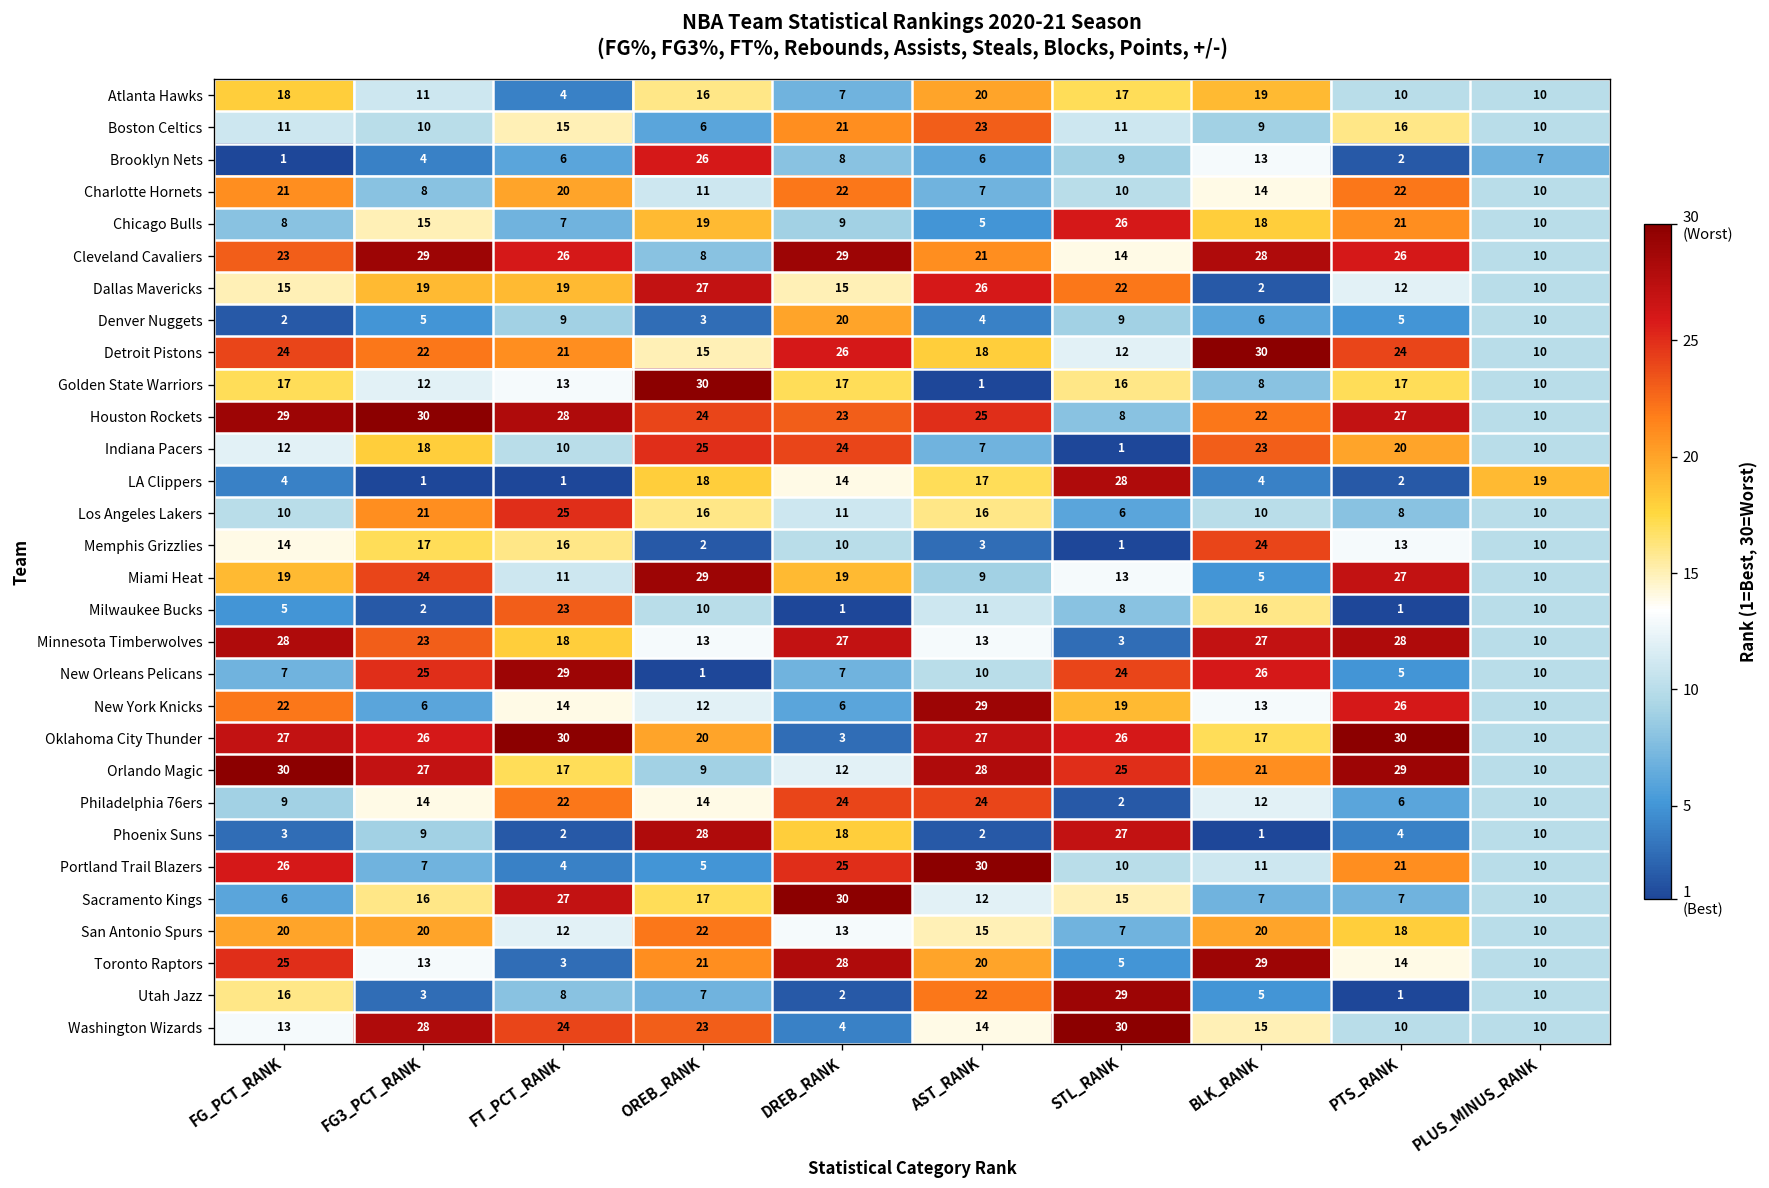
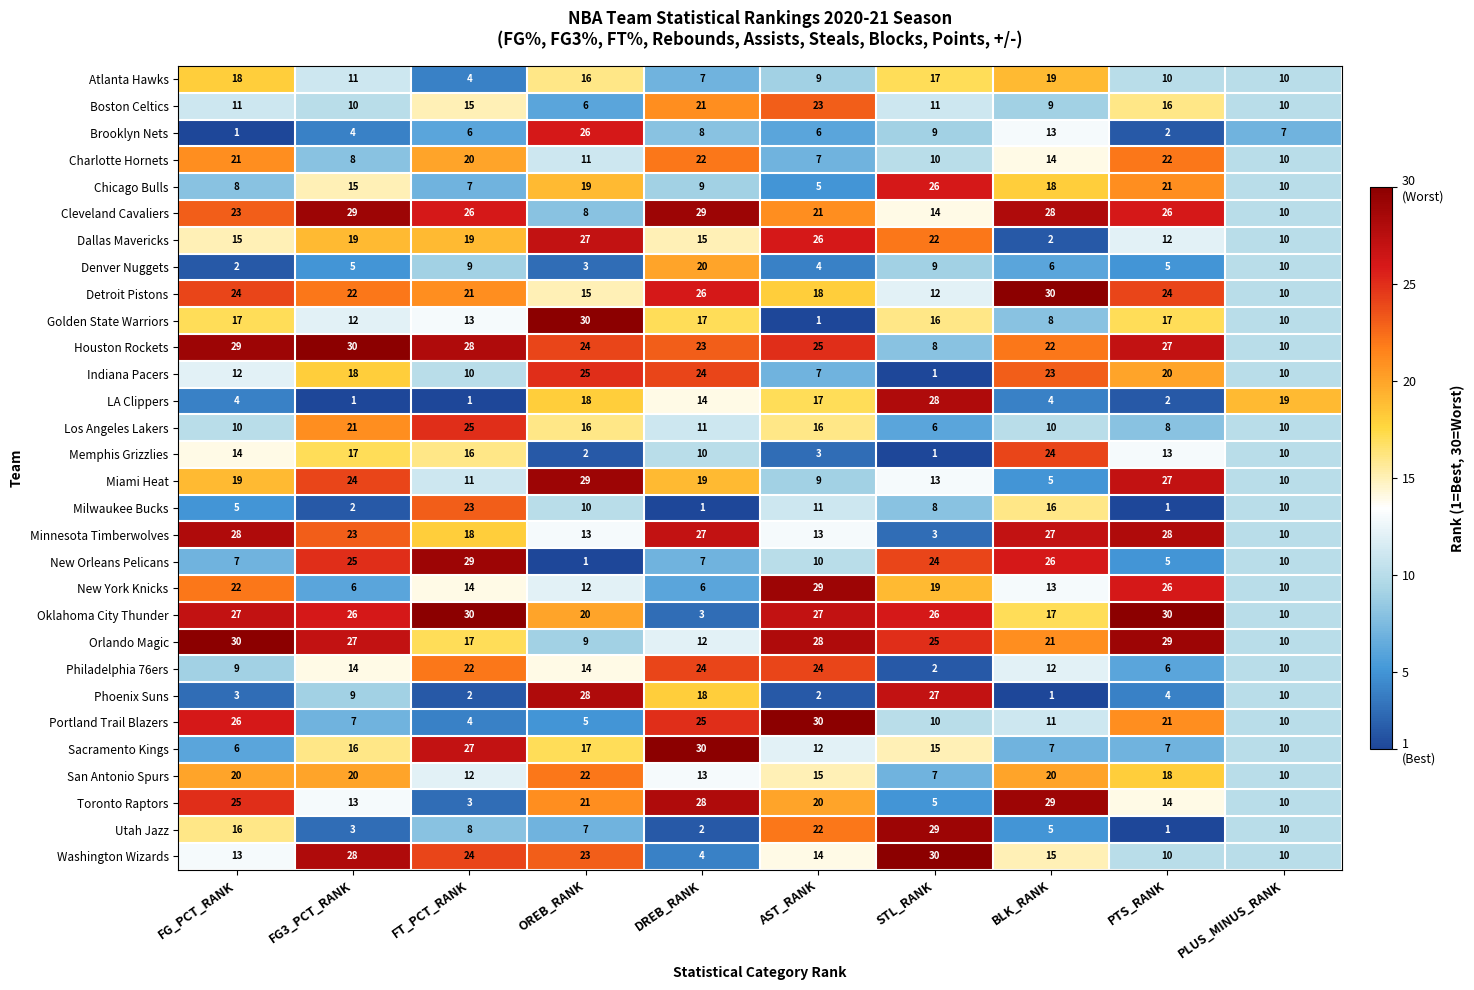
  {
    "Atlanta Hawks": {
      "FG_PCT_RANK": 18,
      "FG3_PCT_RANK": 11,
      "FT_PCT_RANK": 4,
      "OREB_RANK": 16,
      "DREB_RANK": 7,
-     "AST_RANK": 20,
+     "AST_RANK": 9,
      "STL_RANK": 17,
      "BLK_RANK": 19,
      "PTS_RANK": 10,
      "PLUS_MINUS_RANK": 10
    }
  }
